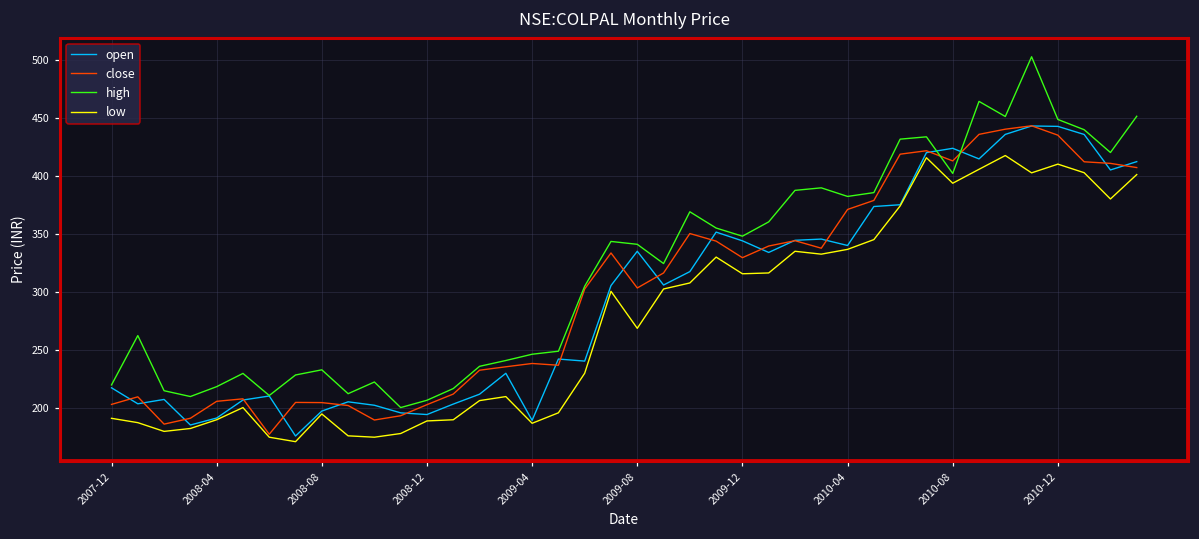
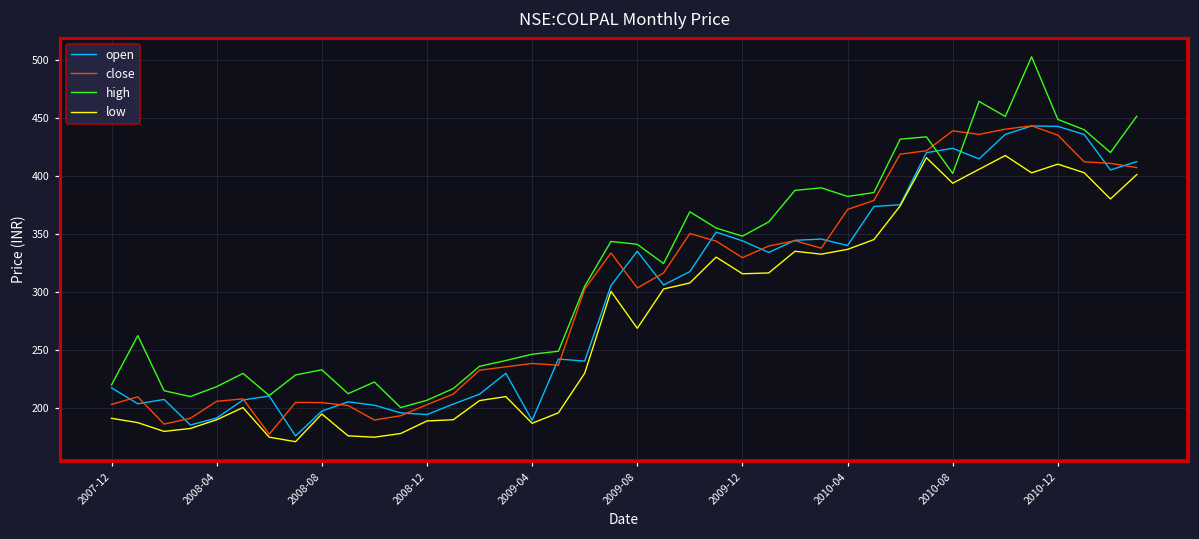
  {
    "open": {
      "2007-12": 218,
      "2008-08": 198,
      "2008-12": 195,
      "2009-04": 190,
      "2009-08": 335,
      "2009-12": 344,
      "2010-04": 340,
      "2010-08": 424,
      "2010-12": 443
    },
    "close": {
      "2007-12": 203,
      "2008-04": 206,
      "2008-08": 205,
      "2008-12": 203,
      "2009-04": 238,
      "2009-08": 303,
      "2009-12": 330,
      "2010-04": 371,
-     "2010-08": 413,
+     "2010-08": 439,
      "2010-12": 435
    },
    "high": {
      "2007-12": 220,
      "2008-04": 219,
      "2008-08": 233,
      "2008-12": 207,
      "2009-04": 246,
      "2009-08": 341,
      "2009-12": 348,
      "2010-04": 382,
      "2010-08": 402,
      "2010-12": 448
    },
    "low": {
      "2007-12": 191,
      "2008-08": 195,
      "2008-12": 189,
      "2009-04": 187,
      "2009-08": 269,
      "2009-12": 316,
      "2010-04": 337,
      "2010-08": 394,
      "2010-12": 410
    }
  }
